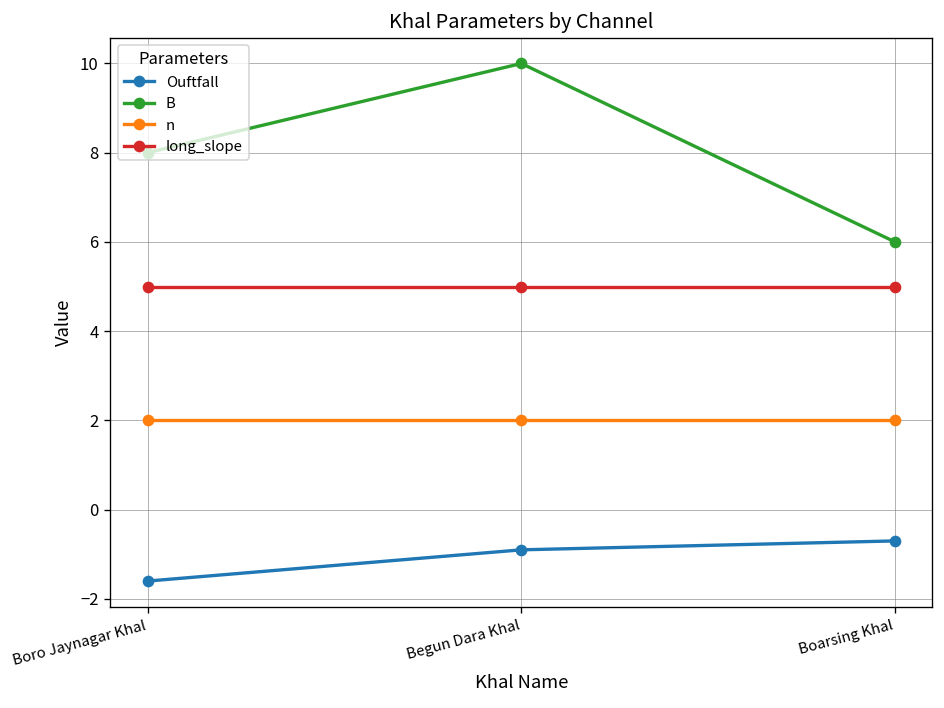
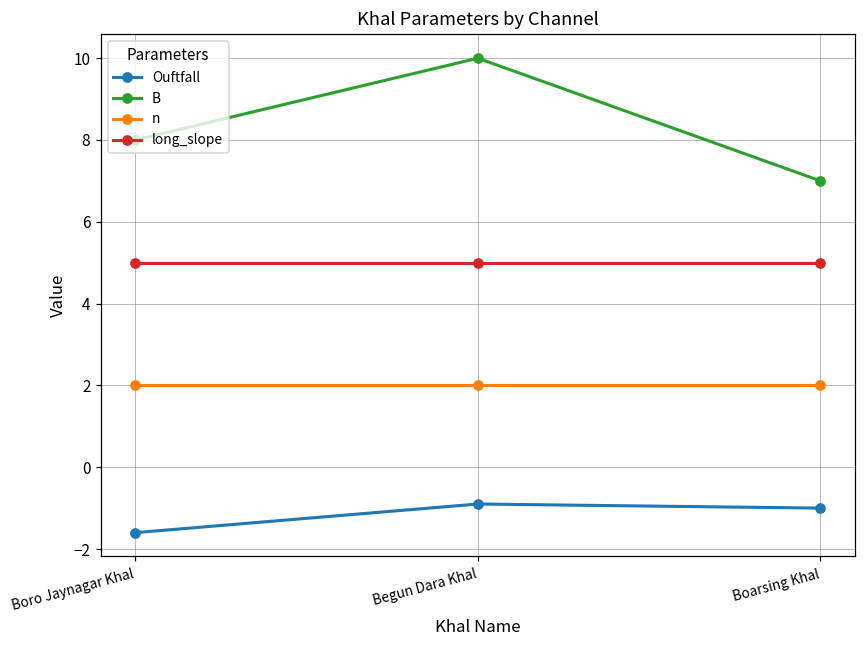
  {
    "Ouftfall": {
      "Boro Jaynagar Khal": -1.6,
      "Begun Dara Khal": -0.9,
-     "Boarsing Khal": -0.7
+     "Boarsing Khal": -1.0
    },
    "B": {
      "Begun Dara Khal": 10,
-     "Boarsing Khal": 6
+     "Boarsing Khal": 7
    },
    "n": {
      "Boro Jaynagar Khal": 2.0,
      "Begun Dara Khal": 2.0,
      "Boarsing Khal": 2.0
    },
    "long_slope": {
      "Boro Jaynagar Khal": 5.0,
      "Begun Dara Khal": 5.0,
      "Boarsing Khal": 5.0
    }
  }
